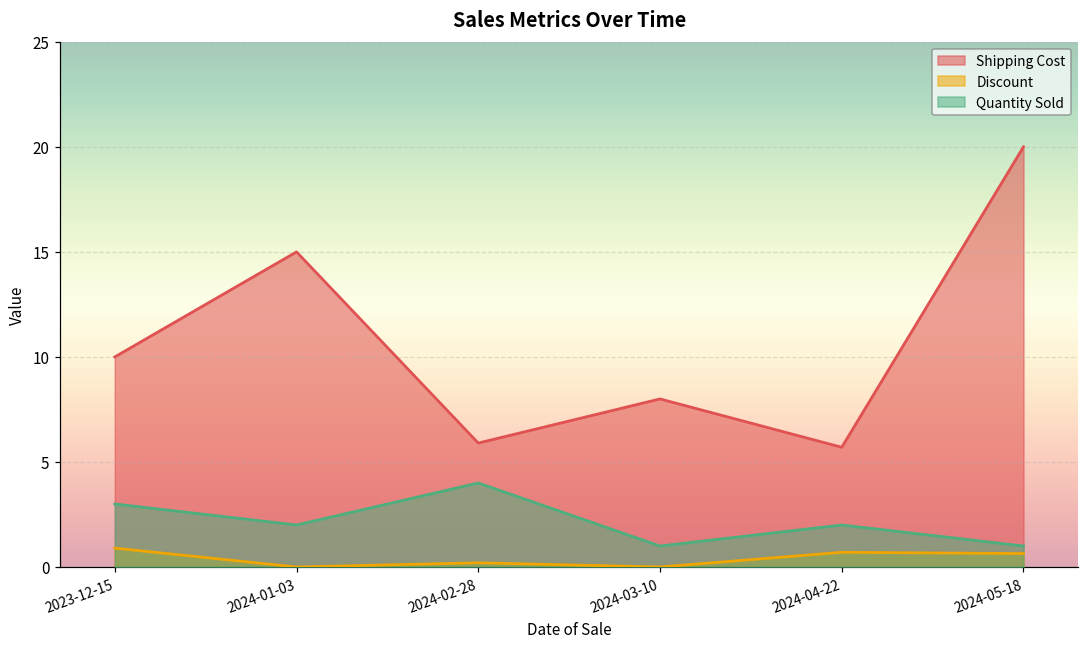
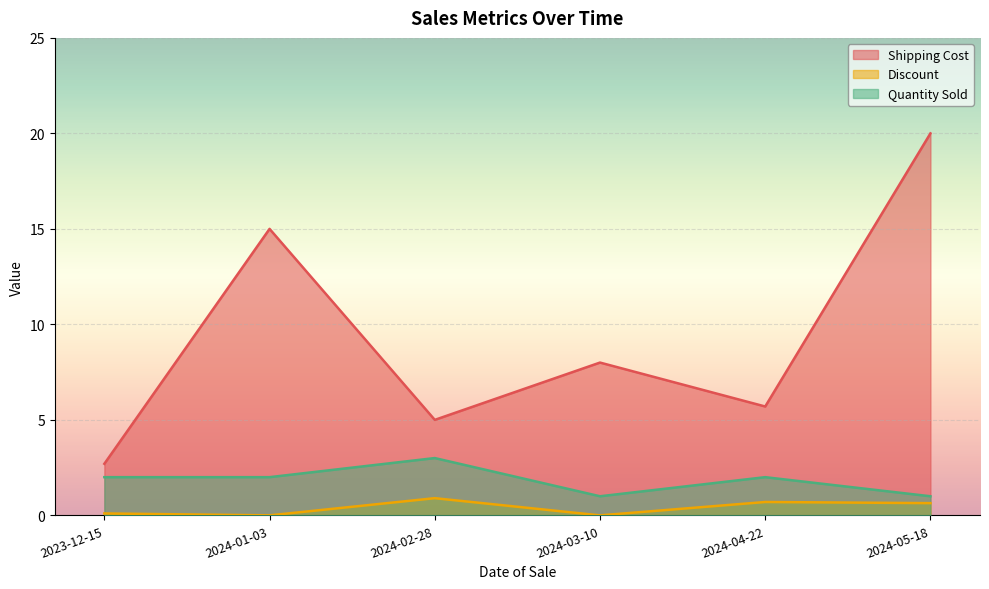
  {
    "Shipping Cost": {
-     "2023-12-15": 10.0,
+     "2023-12-15": 2.7,
      "2024-01-03": 15.0,
-     "2024-02-28": 5.9,
+     "2024-02-28": 5.0,
      "2024-03-10": 8.0,
      "2024-04-22": 5.7,
      "2024-05-18": 20.0
    },
    "Discount": {
-     "2023-12-15": 0.9,
+     "2023-12-15": 0.1,
      "2024-01-03": 0.0,
-     "2024-02-28": 0.2,
+     "2024-02-28": 0.9,
      "2024-03-10": 0.0,
      "2024-04-22": 0.7,
      "2024-05-18": 0.6
    },
    "Quantity Sold": {
-     "2023-12-15": 3,
+     "2023-12-15": 2,
      "2024-01-03": 2,
-     "2024-02-28": 4,
+     "2024-02-28": 3,
      "2024-03-10": 1,
      "2024-04-22": 2,
      "2024-05-18": 1
    }
  }
